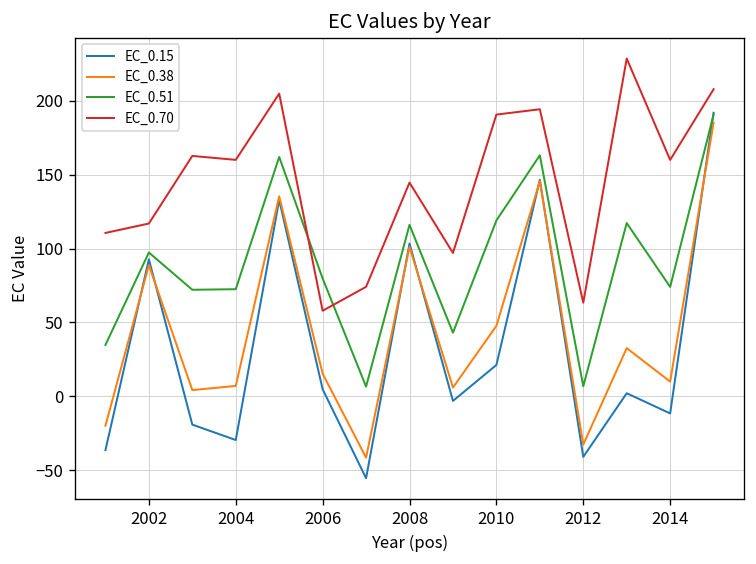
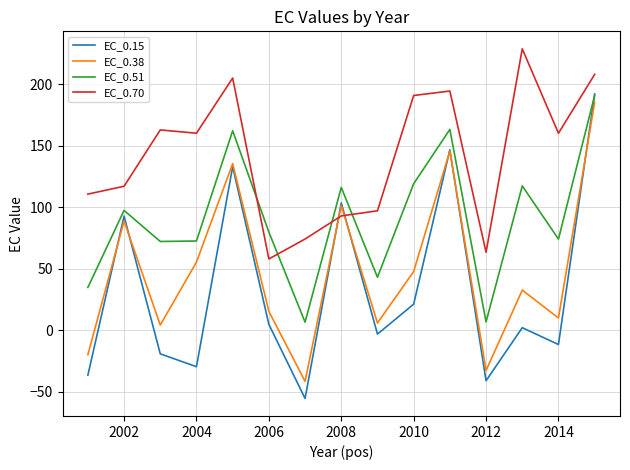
  {
    "EC_0.15": {
      "2002": 93,
      "2004": -30,
      "2006": 5,
      "2008": 103,
      "2010": 21,
      "2012": -41,
      "2014": -12
    },
    "EC_0.38": {
      "2002": 89,
-     "2004": 7,
+     "2004": 55,
      "2006": 15,
      "2008": 101,
      "2010": 48,
      "2012": -33,
      "2014": 10
    },
    "EC_0.51": {
      "2002": 97,
      "2004": 72,
      "2006": 80,
      "2008": 116,
      "2010": 119,
      "2012": 7,
      "2014": 74
    },
    "EC_0.70": {
      "2002": 117,
      "2004": 160,
      "2006": 58,
-     "2008": 145,
+     "2008": 93,
      "2010": 191,
      "2012": 63,
      "2014": 160
    }
  }
